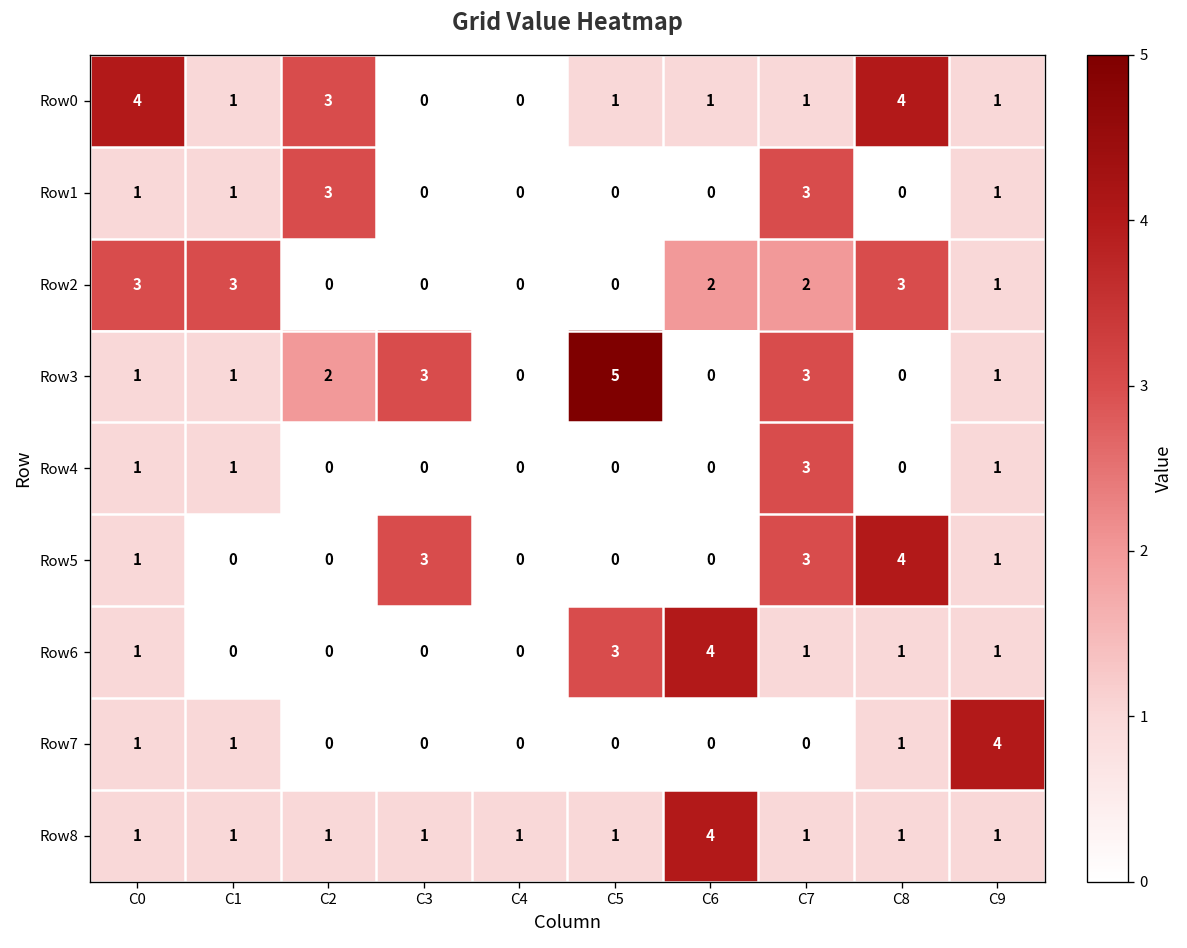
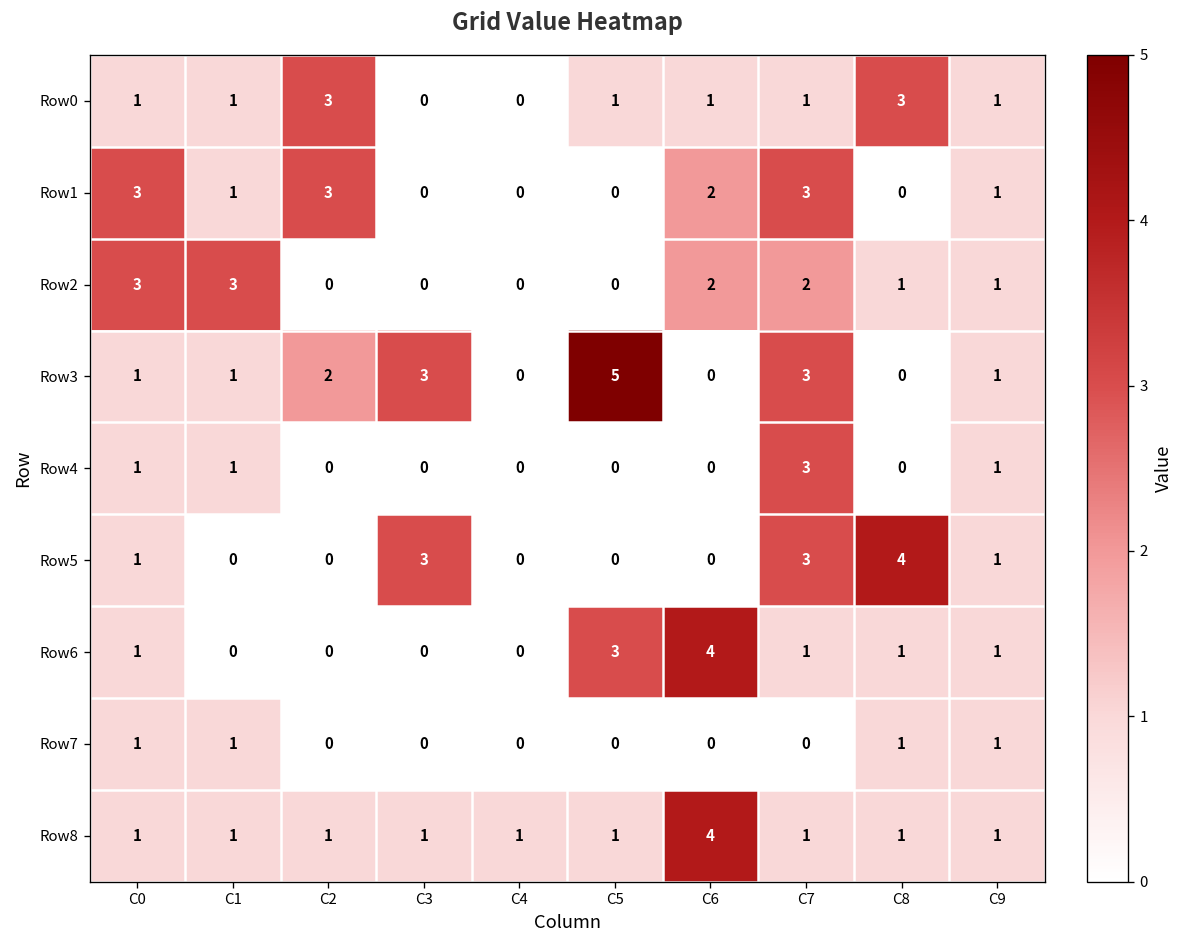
  {
    "Row0": {
-     "C0": 4,
+     "C0": 1,
      "C1": 1,
      "C2": 3,
      "C3": 0,
      "C4": 0,
      "C5": 1,
      "C6": 1,
      "C7": 1,
-     "C8": 4,
+     "C8": 3,
      "C9": 1
    },
    "Row1": {
-     "C0": 1,
+     "C0": 3,
      "C1": 1,
      "C2": 3,
      "C3": 0,
      "C4": 0,
      "C5": 0,
-     "C6": 0,
+     "C6": 2,
      "C7": 3,
      "C8": 0,
      "C9": 1
    },
    "Row2": {
      "C0": 3,
      "C1": 3,
      "C2": 0,
      "C3": 0,
      "C4": 0,
      "C5": 0,
      "C6": 2,
      "C7": 2,
-     "C8": 3,
+     "C8": 1,
      "C9": 1
    },
    "Row3": {
      "C0": 1,
      "C1": 1,
      "C2": 2,
      "C3": 3,
      "C4": 0,
      "C5": 5,
      "C6": 0,
      "C7": 3,
      "C8": 0,
      "C9": 1
    },
    "Row4": {
      "C0": 1,
      "C1": 1,
      "C2": 0,
      "C3": 0,
      "C4": 0,
      "C5": 0,
      "C6": 0,
      "C7": 3,
      "C8": 0,
      "C9": 1
    },
    "Row5": {
      "C0": 1,
      "C1": 0,
      "C2": 0,
      "C3": 3,
      "C4": 0,
      "C5": 0,
      "C6": 0,
      "C7": 3,
      "C8": 4,
      "C9": 1
    },
    "Row6": {
      "C0": 1,
      "C1": 0,
      "C2": 0,
      "C3": 0,
      "C4": 0,
      "C5": 3,
      "C6": 4,
      "C7": 1,
      "C8": 1,
      "C9": 1
    },
    "Row7": {
      "C0": 1,
      "C1": 1,
      "C2": 0,
      "C3": 0,
      "C4": 0,
      "C5": 0,
      "C6": 0,
      "C7": 0,
      "C8": 1,
-     "C9": 4
+     "C9": 1
    },
    "Row8": {
      "C0": 1,
      "C1": 1,
      "C2": 1,
      "C3": 1,
      "C4": 1,
      "C5": 1,
      "C6": 4,
      "C7": 1,
      "C8": 1,
      "C9": 1
    }
  }
